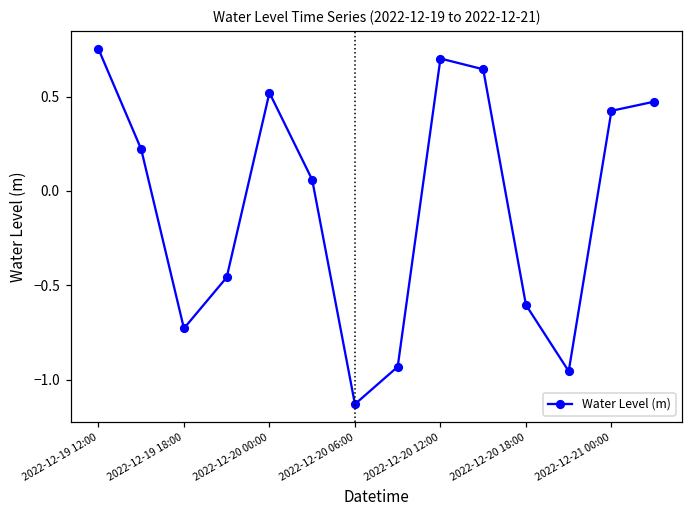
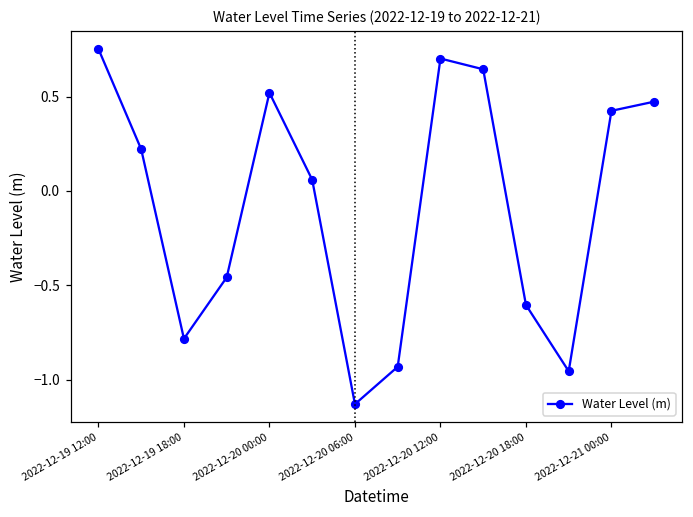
  {
    "2022-12-19 12:00": 0.75,
-   "2022-12-19 18:00": -0.73,
+   "2022-12-19 18:00": -0.78,
    "2022-12-20 00:00": 0.52,
    "2022-12-20 06:00": -1.13,
    "2022-12-20 12:00": 0.70,
    "2022-12-20 18:00": -0.60,
    "2022-12-21 00:00": 0.42
  }
